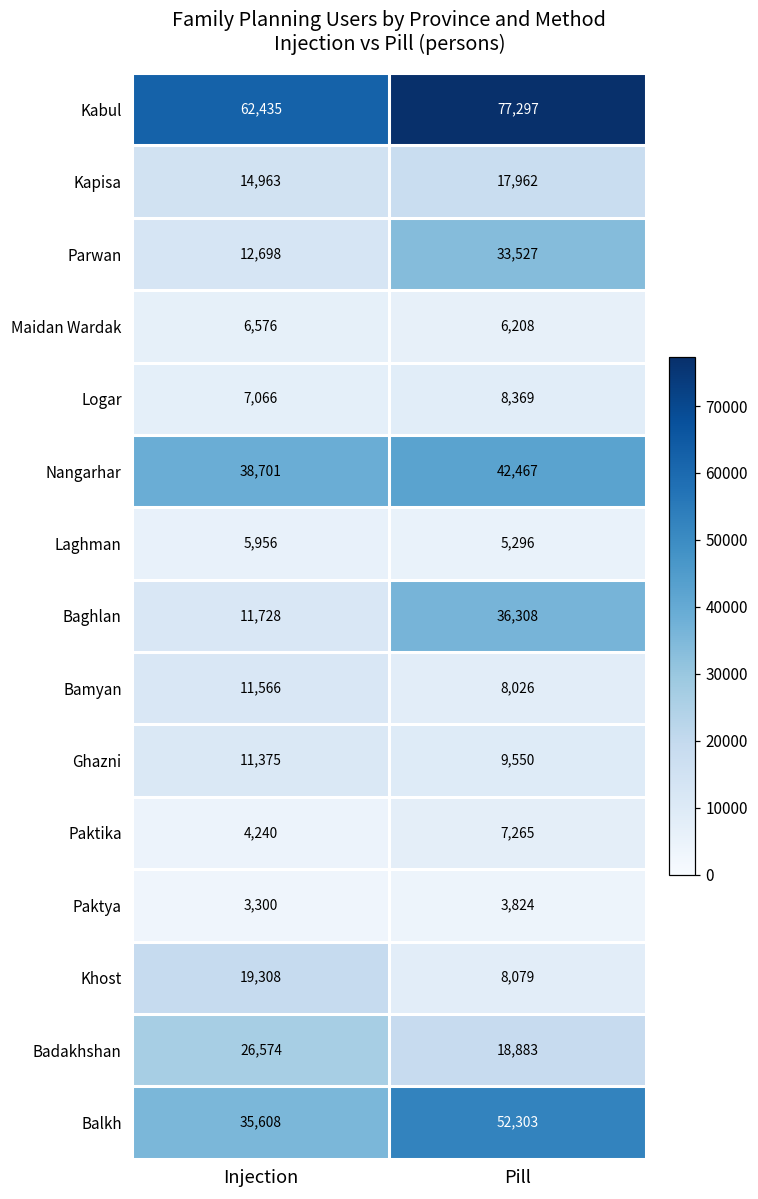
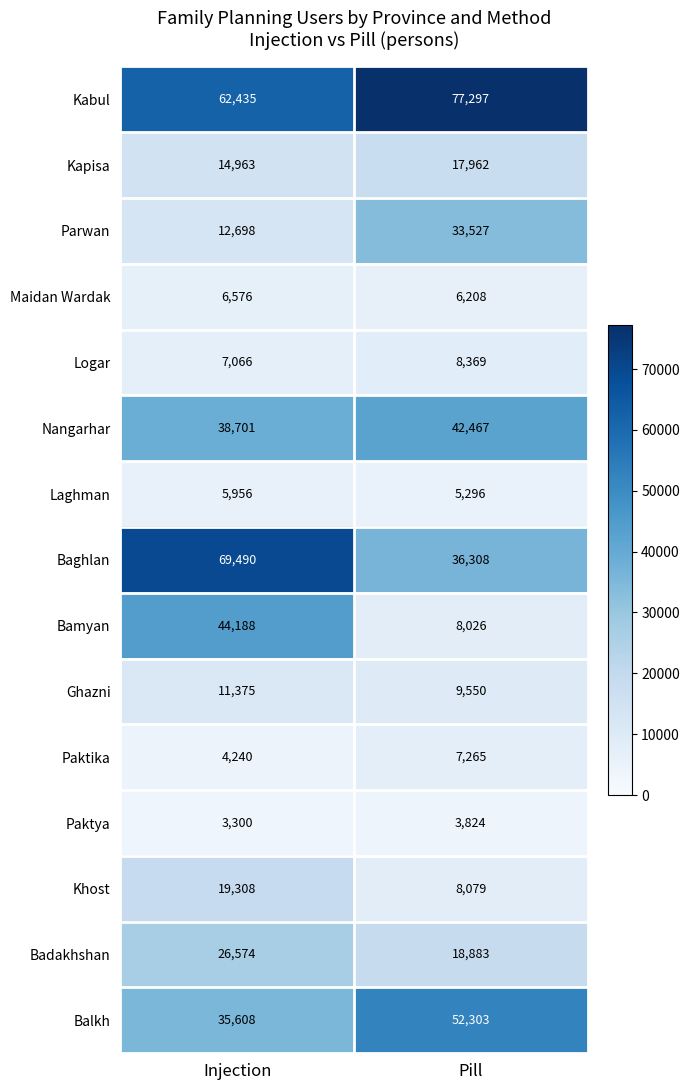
  {
    "Kabul": {
      "Injection": "62,435",
      "Pill": "77,297"
    },
    "Kapisa": {
      "Injection": "14,963",
      "Pill": "17,962"
    },
    "Parwan": {
      "Injection": "12,698",
      "Pill": "33,527"
    },
    "Maidan Wardak": {
      "Injection": "6,576",
      "Pill": "6,208"
    },
    "Logar": {
      "Injection": "7,066",
      "Pill": "8,369"
    },
    "Nangarhar": {
      "Injection": "38,701",
      "Pill": "42,467"
    },
    "Laghman": {
      "Injection": "5,956",
      "Pill": "5,296"
    },
    "Baghlan": {
-     "Injection": "11,728",
+     "Injection": "69,490",
      "Pill": "36,308"
    },
    "Bamyan": {
-     "Injection": "11,566",
+     "Injection": "44,188",
      "Pill": "8,026"
    },
    "Ghazni": {
      "Injection": "11,375",
      "Pill": "9,550"
    },
    "Paktika": {
      "Injection": "4,240",
      "Pill": "7,265"
    },
    "Paktya": {
      "Injection": "3,300",
      "Pill": "3,824"
    },
    "Khost": {
      "Injection": "19,308",
      "Pill": "8,079"
    },
    "Badakhshan": {
      "Injection": "26,574",
      "Pill": "18,883"
    },
    "Balkh": {
      "Injection": "35,608",
      "Pill": "52,303"
    }
  }
